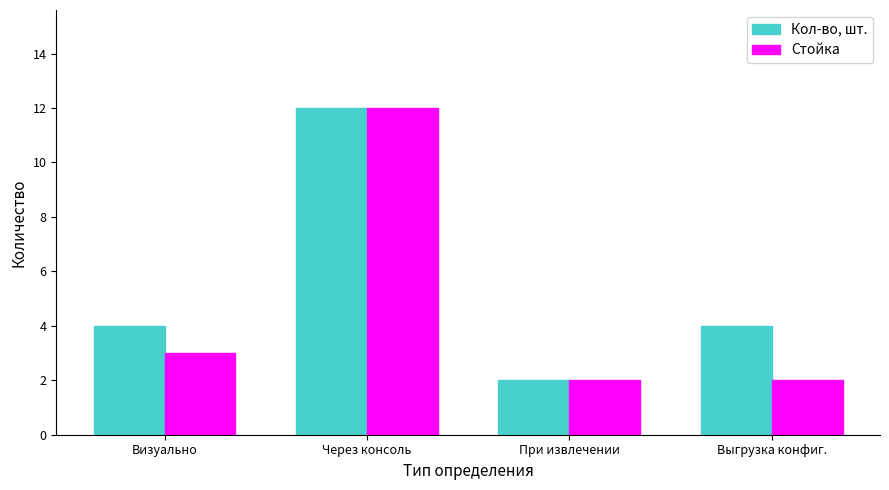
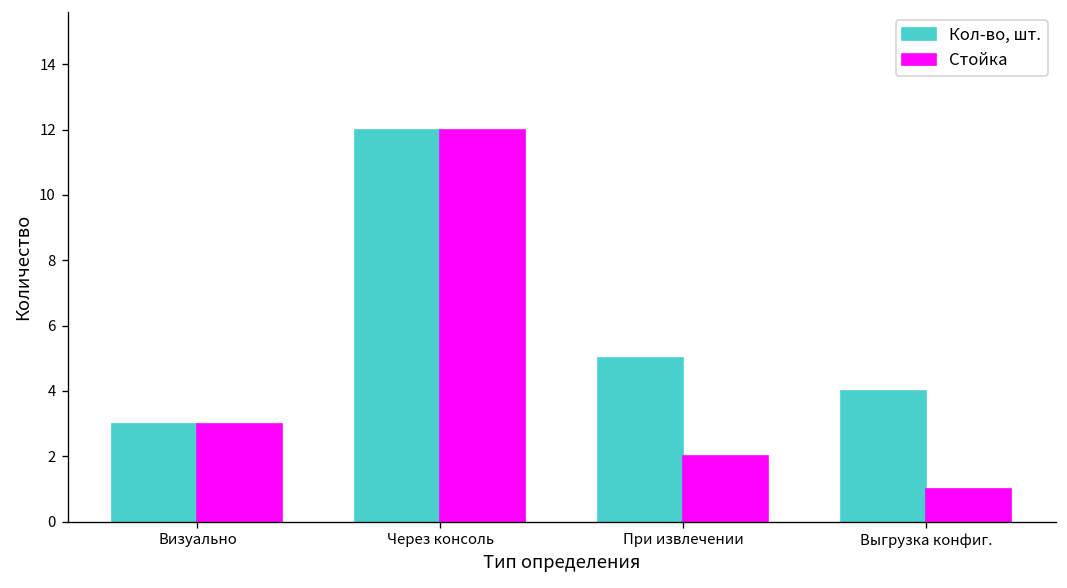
  {
    "Кол-во, шт.": {
-     "Визуально": 4,
+     "Визуально": 3,
      "Через консоль": 12,
-     "При извлечении": 2,
+     "При извлечении": 5,
      "Выгрузка конфиг.": 4
    },
    "Стойка": {
      "Визуально": 3,
      "Через консоль": 12,
      "При извлечении": 2,
-     "Выгрузка конфиг.": 2
+     "Выгрузка конфиг.": 1
    }
  }
